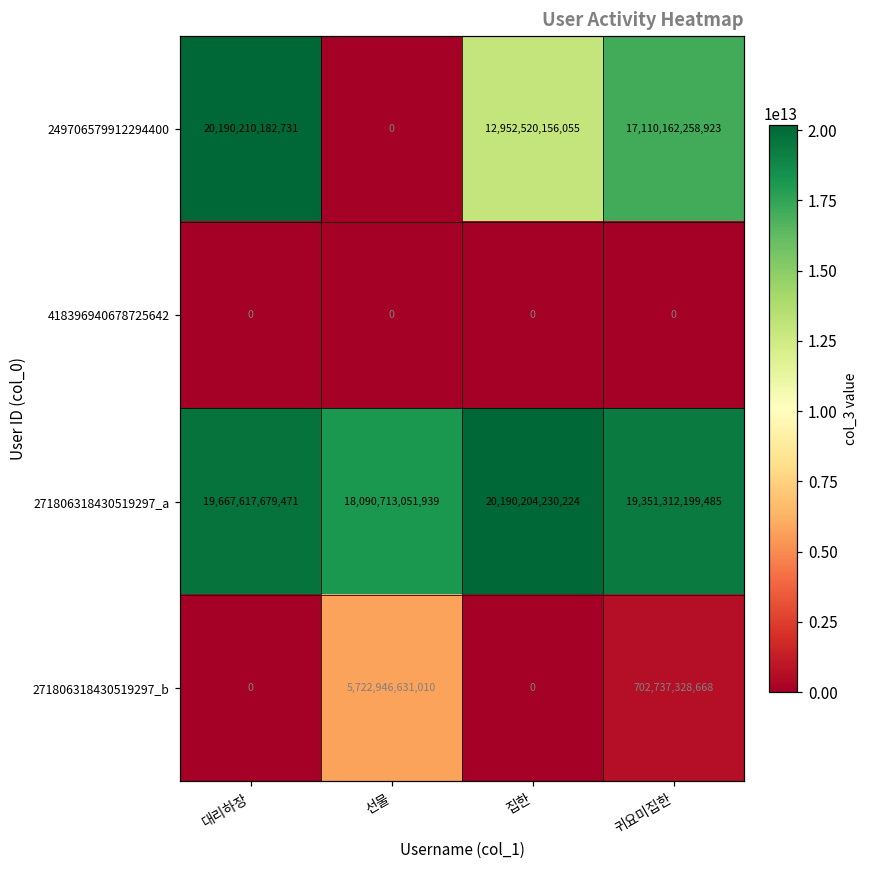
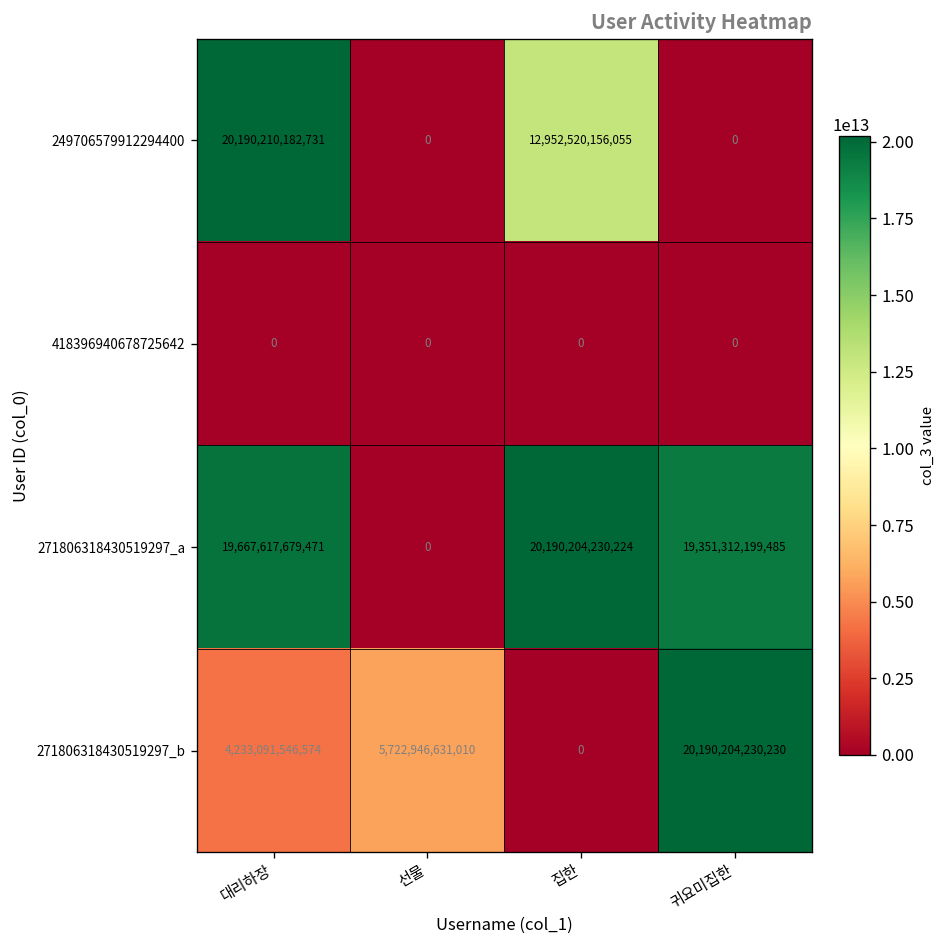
  {
    "249706579912294400": {
      "대리하장": "20,190,210,182,731",
      "선물": "0",
      "집한": "12,952,520,156,055",
-     "귀요미집한": "17,110,162,258,923"
+     "귀요미집한": "0"
    },
    "418396940678725642": {
      "대리하장": "0",
      "선물": "0",
      "집한": "0",
      "귀요미집한": "0"
    },
    "271806318430519297_a": {
      "대리하장": "19,667,617,679,471",
-     "선물": "18,090,713,051,939",
+     "선물": "0",
      "집한": "20,190,204,230,224",
      "귀요미집한": "19,351,312,199,485"
    },
    "271806318430519297_b": {
-     "대리하장": "0",
+     "대리하장": "4,233,091,546,574",
      "선물": "5,722,946,631,010",
      "집한": "0",
-     "귀요미집한": "702,737,328,668"
+     "귀요미집한": "20,190,204,230,230"
    }
  }
